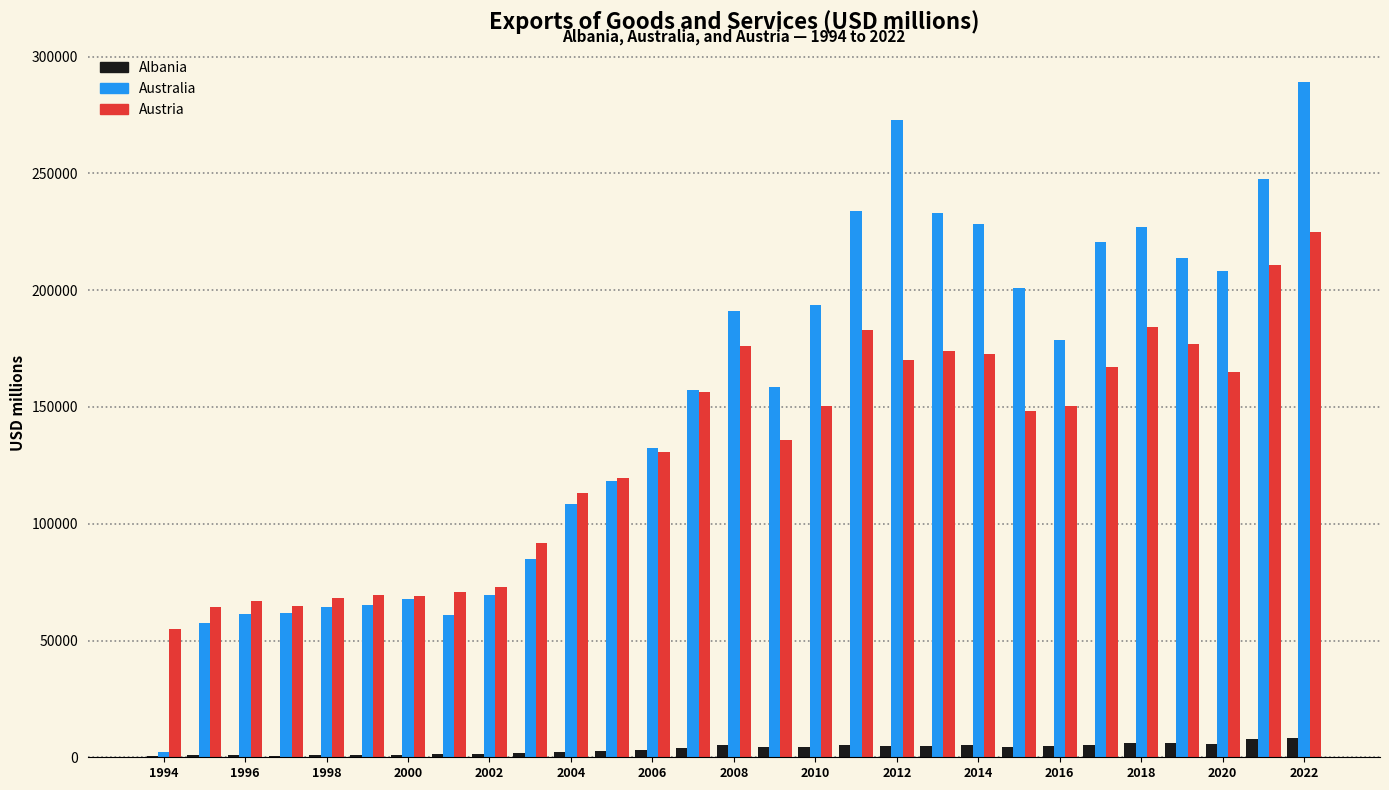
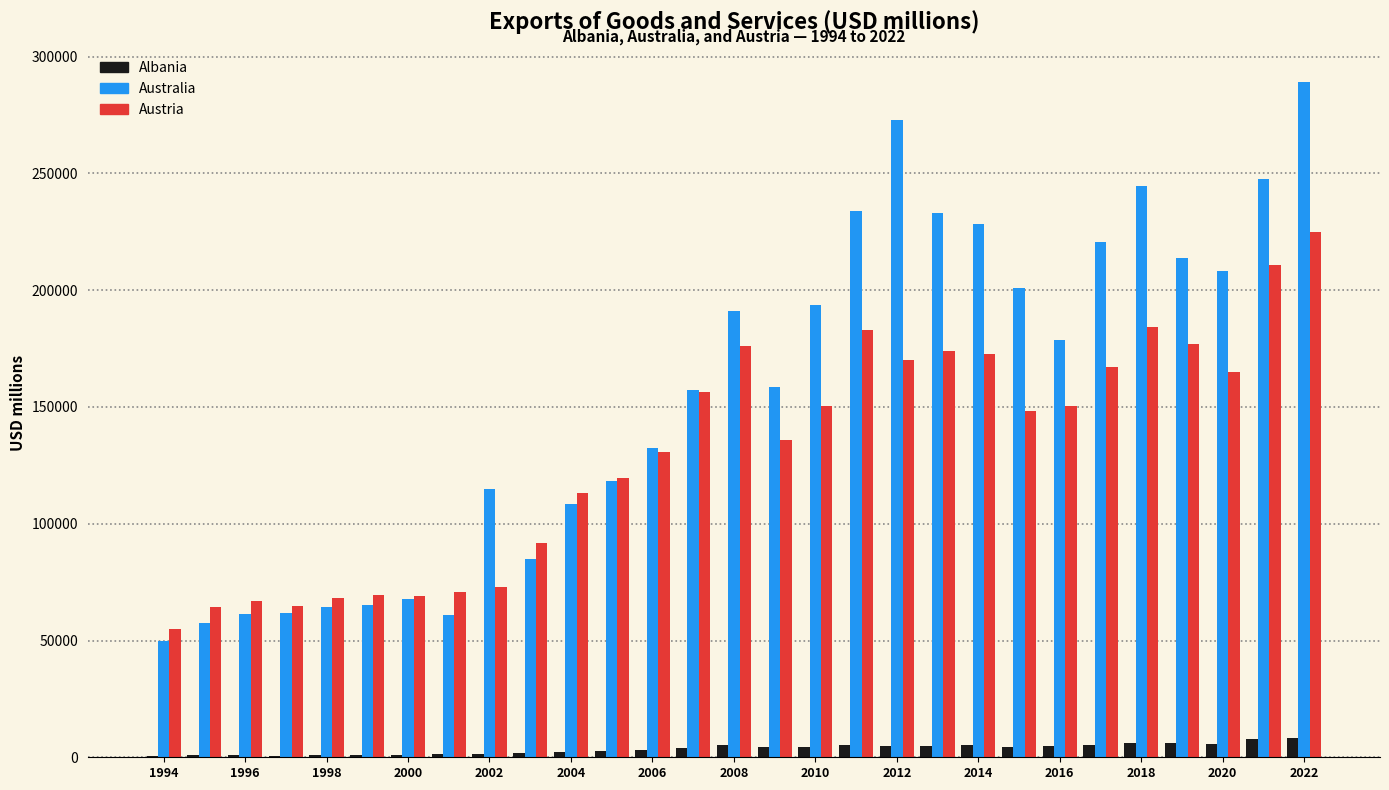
  {
    "Australia": {
-     "1994": 2000,
+     "1994": 50000,
      "1996": 61000,
      "1998": 64000,
      "2000": 68000,
-     "2002": 69000,
+     "2002": 115000,
      "2004": 108000,
      "2006": 132000,
      "2008": 191000,
      "2010": 194000,
      "2012": 273000,
      "2014": 228000,
      "2016": 179000,
-     "2018": 227000,
+     "2018": 245000,
      "2020": 208000,
      "2022": 289000
    }
  }
